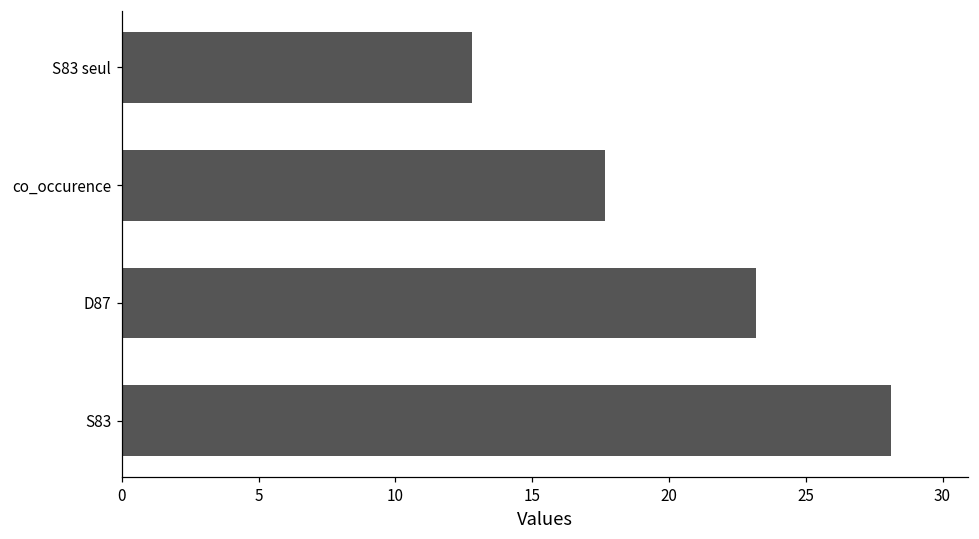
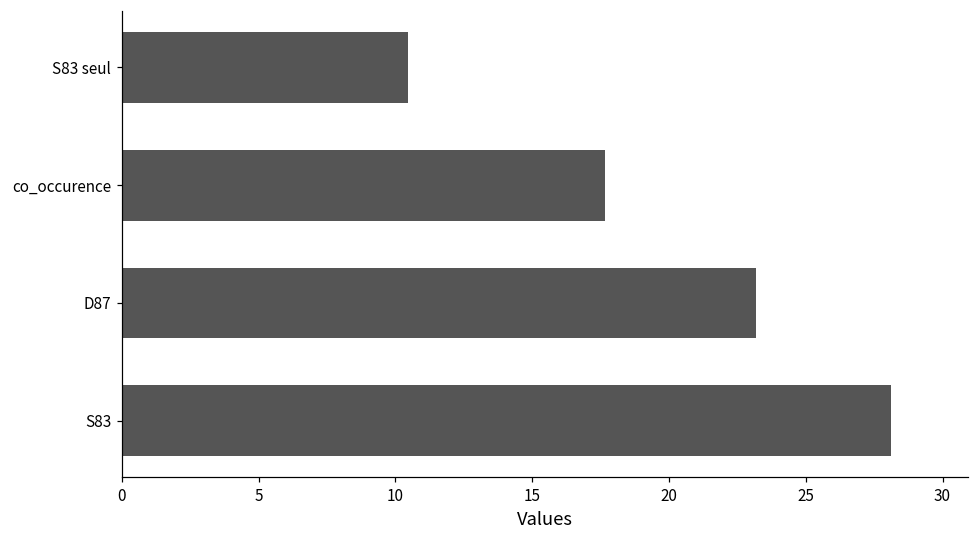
  {
-   "S83 seul": 12.8,
+   "S83 seul": 10.5,
    "co_occurence": 17.7,
    "D87": 23.2,
    "S83": 28.1
  }
